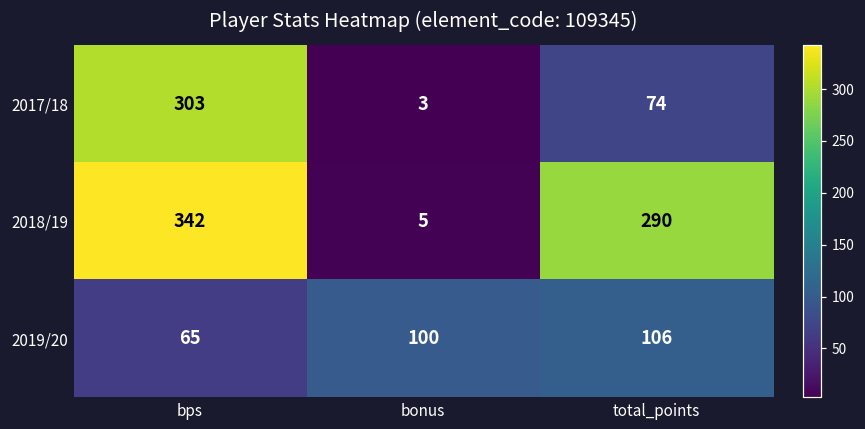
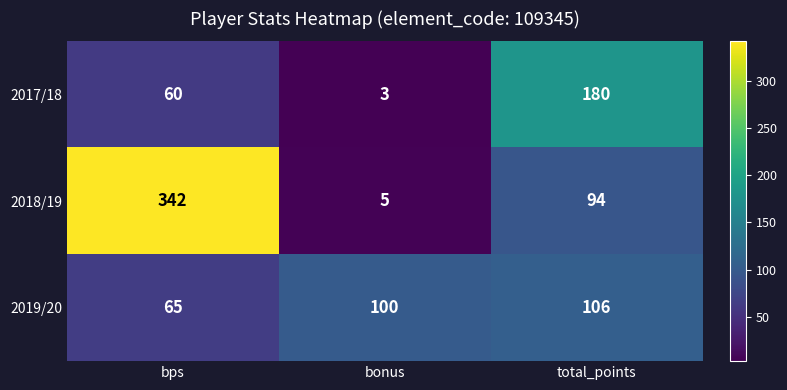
  {
    "2017/18": {
-     "bps": 303,
+     "bps": 60,
      "bonus": 3,
-     "total_points": 74
+     "total_points": 180
    },
    "2018/19": {
      "bps": 342,
      "bonus": 5,
-     "total_points": 290
+     "total_points": 94
    },
    "2019/20": {
      "bps": 65,
      "bonus": 100,
      "total_points": 106
    }
  }
